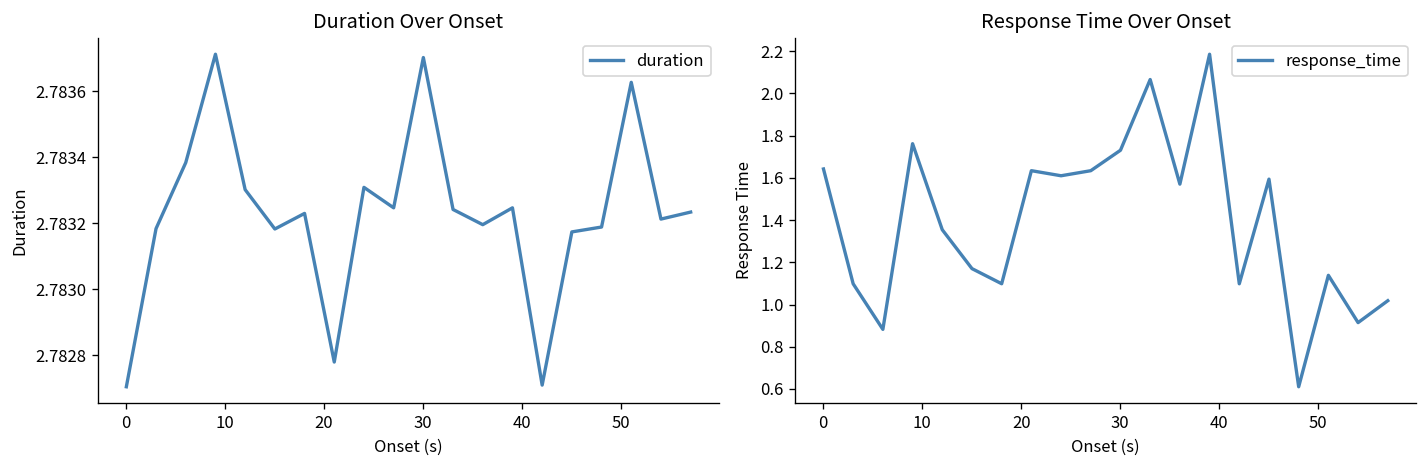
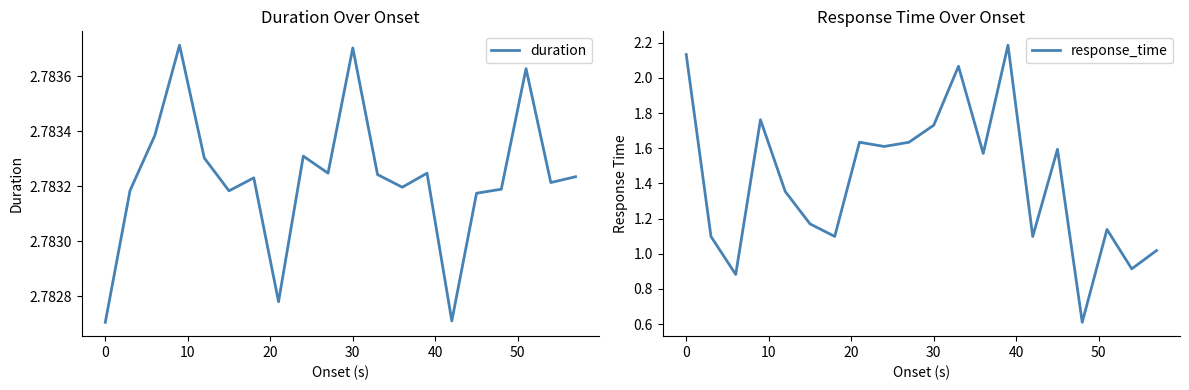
  {
    "Duration Over Onset": {
      "0": 2.78271,
      "30": 2.78370
    },
    "Response Time Over Onset": {
-     "0": 1.64,
+     "0": 2.13,
      "30": 1.73
    }
  }
